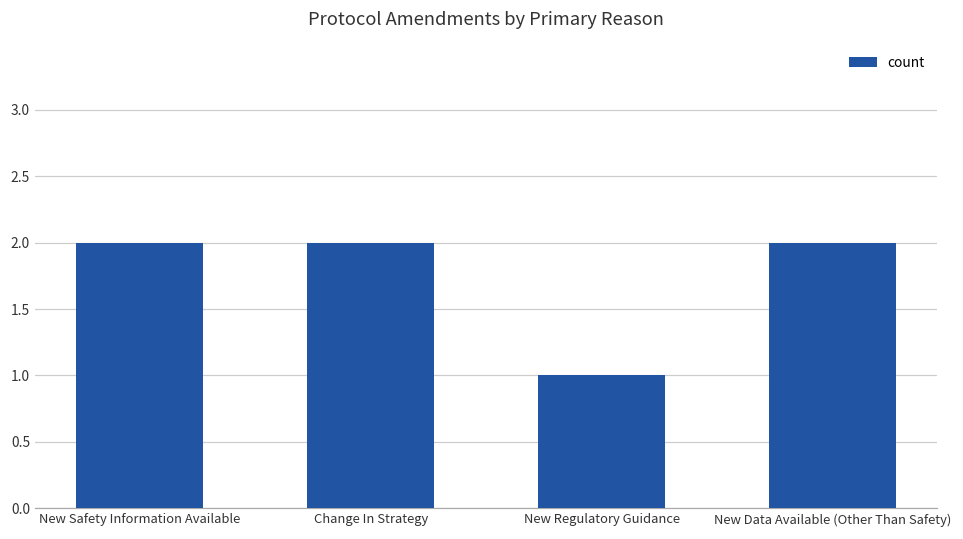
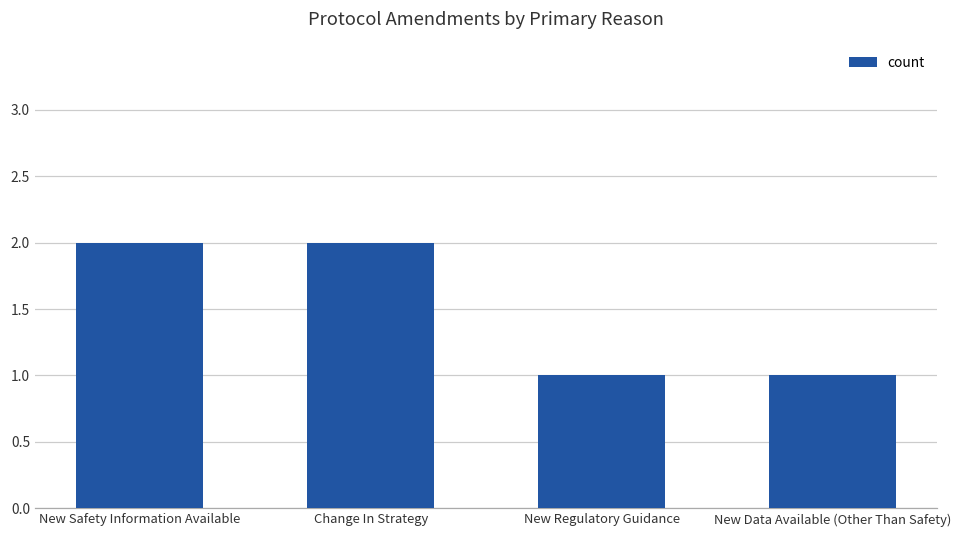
  {
    "New Safety Information Available": 2,
    "Change In Strategy": 2,
    "New Regulatory Guidance": 1,
-   "New Data Available (Other Than Safety)": 2
+   "New Data Available (Other Than Safety)": 1
  }
